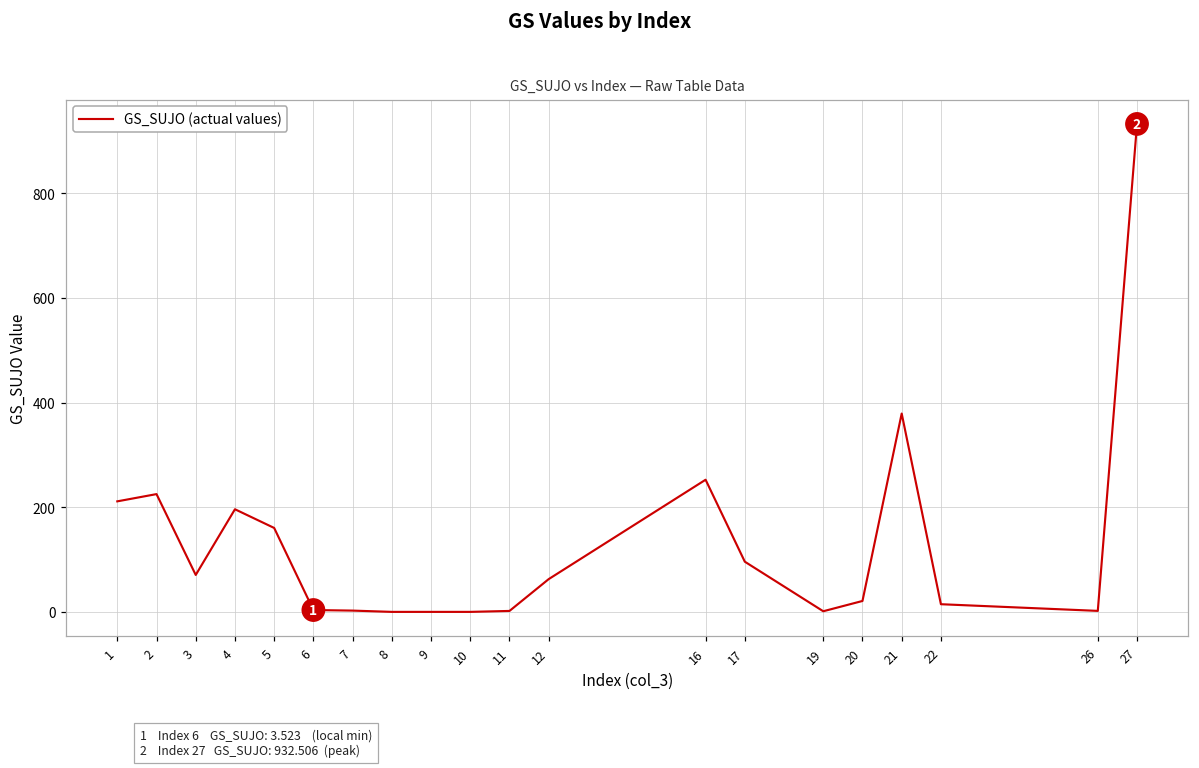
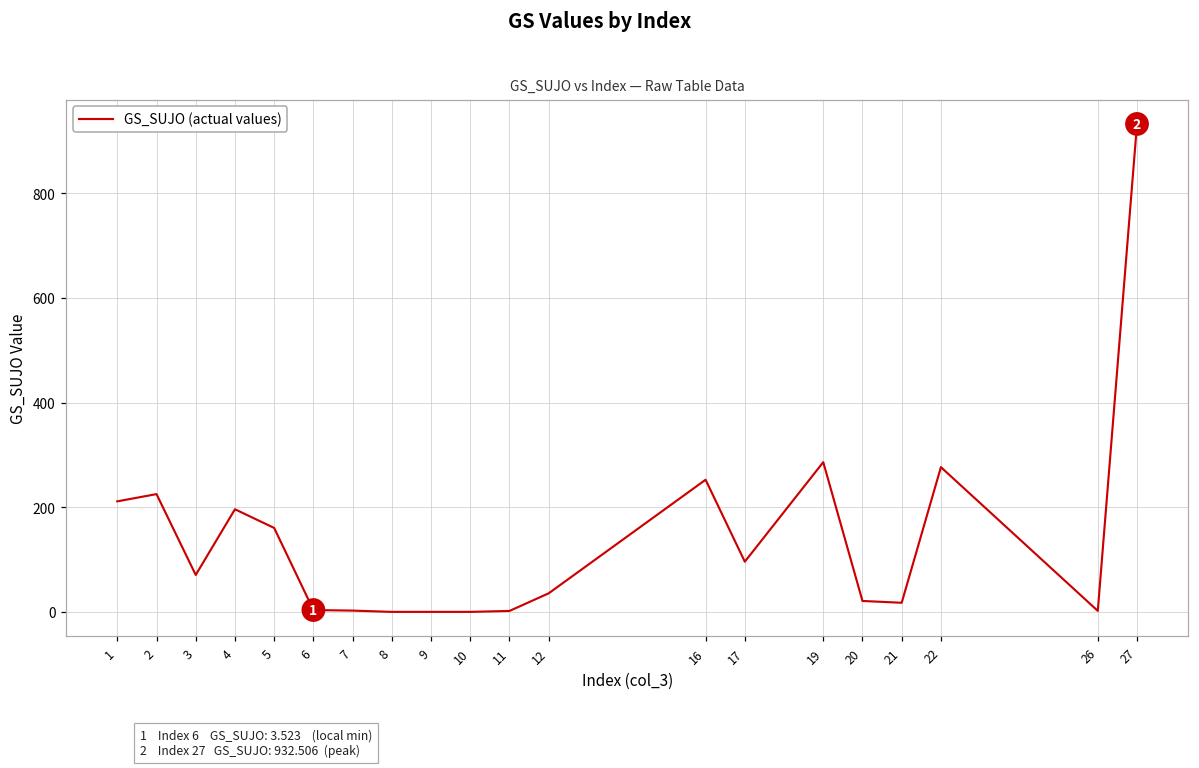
  {
    "1": 210,
    "2": 230,
    "3": 70,
    "4": 200,
    "5": 160,
    "7": 0,
    "8": 0,
    "9": 0,
    "10": 0,
    "11": 0,
-   "12": 60,
+   "12": 40,
    "16": 250,
    "17": 100,
-   "19": 0,
+   "19": 290,
    "20": 20,
-   "21": 380,
-   "22": 10,
+   "21": 20,
+   "22": 280,
    "26": 0
  }
